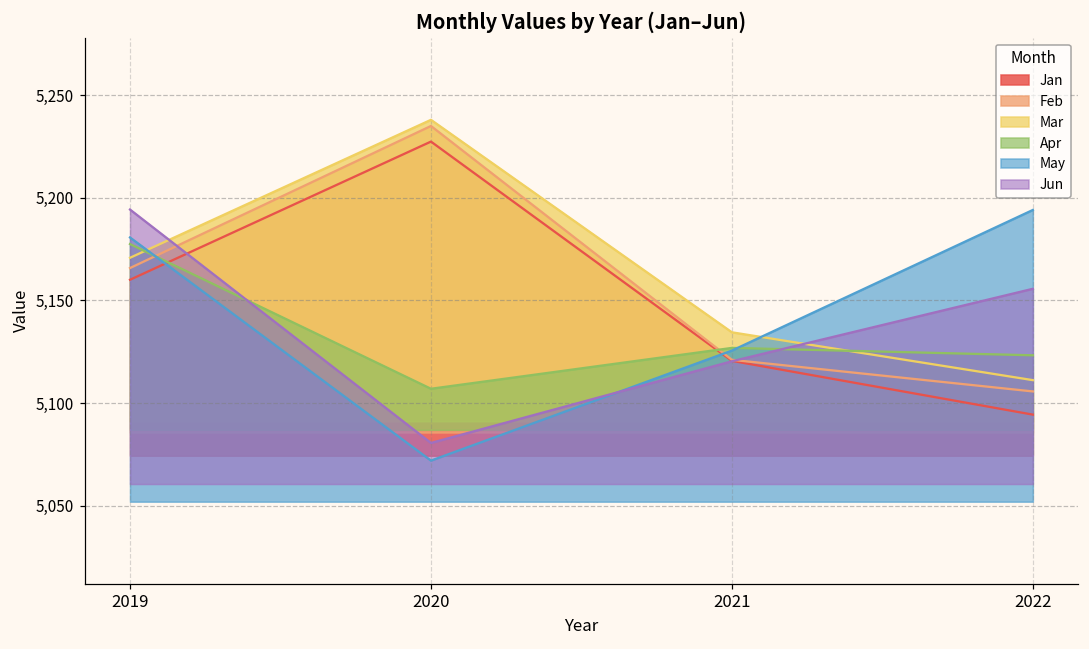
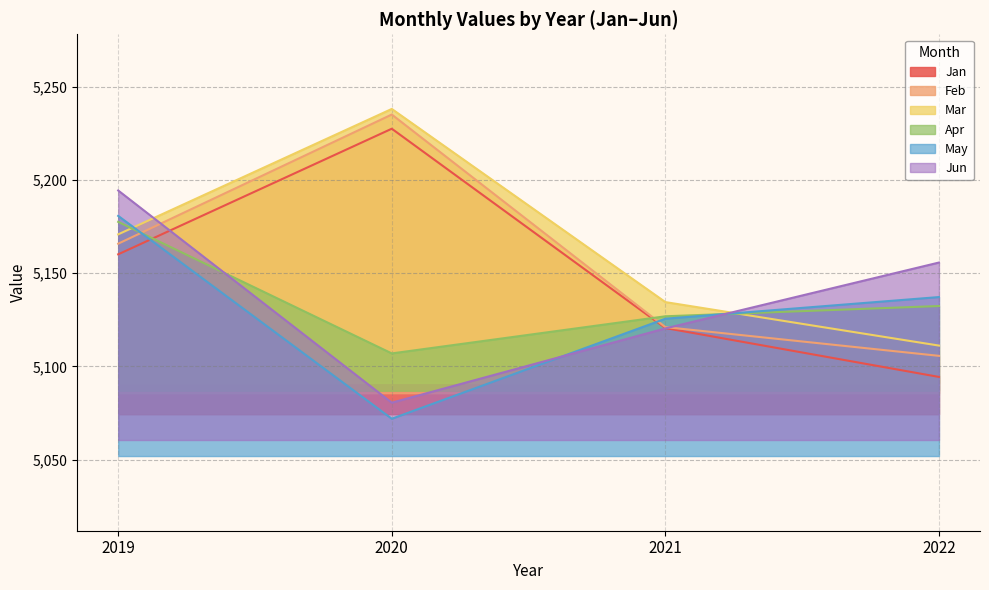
  {
    "Jan": {
      "2019": "5,160",
      "2020": "5,227",
      "2022": "5,094"
    },
    "Apr": {
      "2019": "5,178",
      "2020": "5,107",
-     "2022": "5,123"
+     "2022": "5,132"
    },
    "May": {
      "2019": "5,181",
      "2020": "5,072",
-     "2022": "5,194"
+     "2022": "5,137"
    },
    "Jun": {
      "2019": "5,194",
      "2020": "5,081",
      "2022": "5,156"
    }
  }
